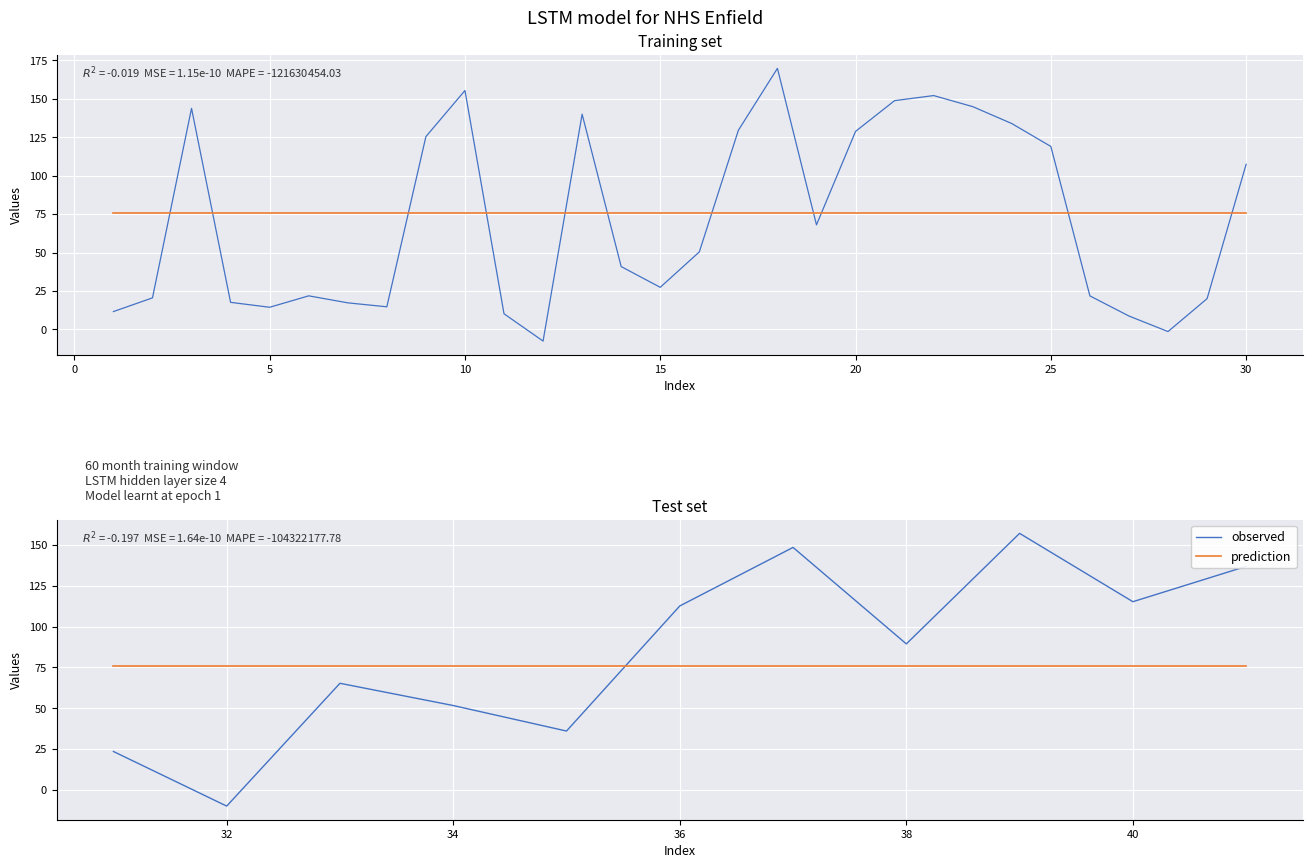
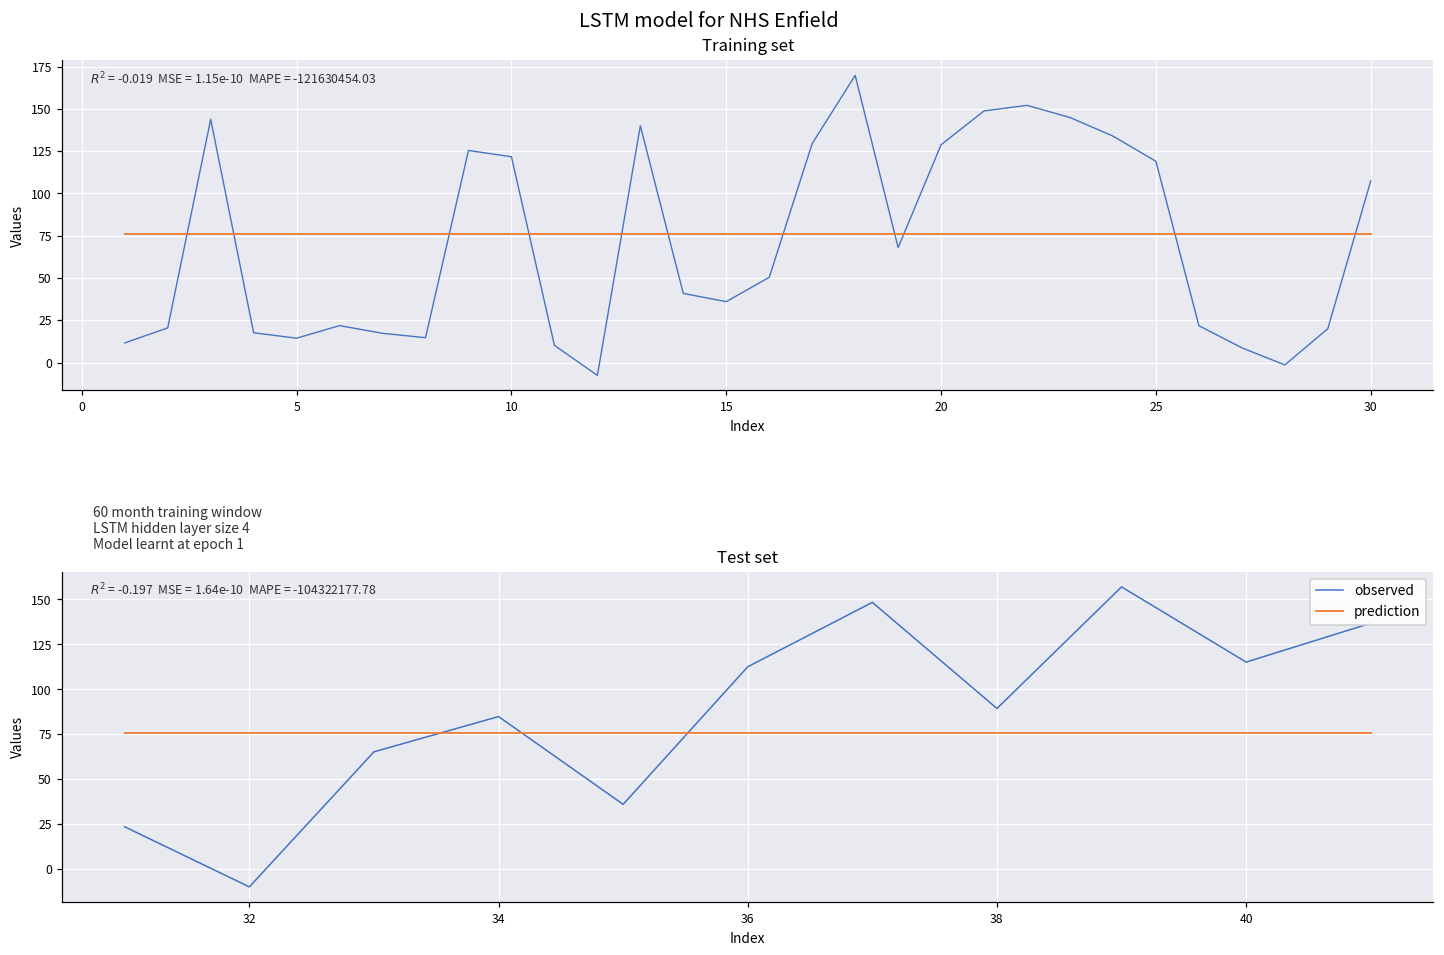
  {
    "Training set": {
      "observed": {
        "5": 14,
-       "10": 155,
-       "15": 27,
+       "10": 122,
+       "15": 36,
        "20": 129,
        "25": 119,
        "30": 107
      },
      "prediction": {
        "5": 76,
        "10": 76,
        "15": 76,
        "20": 76,
        "25": 76,
        "30": 76
      }
    },
    "Test set": {
      "observed": {
        "32": -10,
-       "34": 52,
+       "34": 85,
        "36": 113,
        "38": 89,
        "40": 115
      },
      "prediction": {
        "32": 76,
        "34": 76,
        "36": 76,
        "38": 76,
        "40": 76
      }
    }
  }
